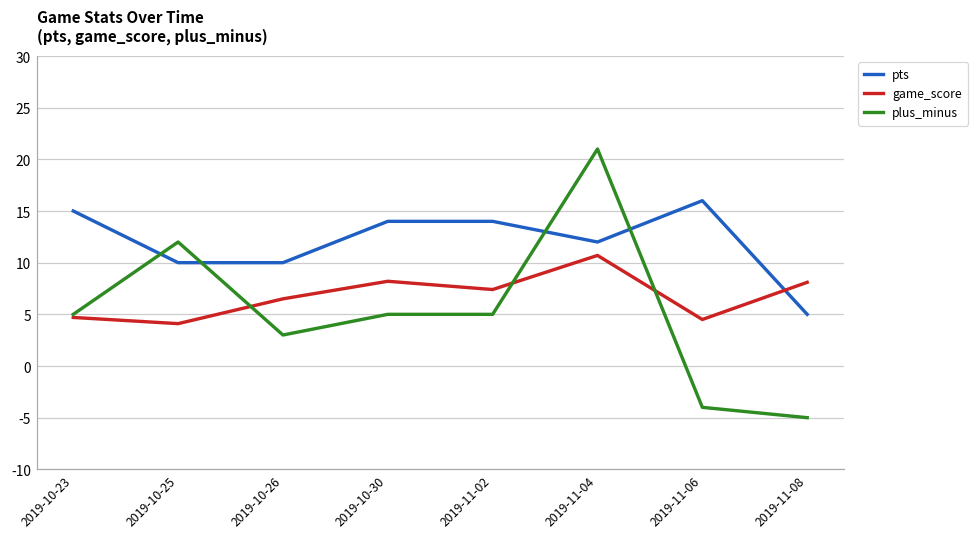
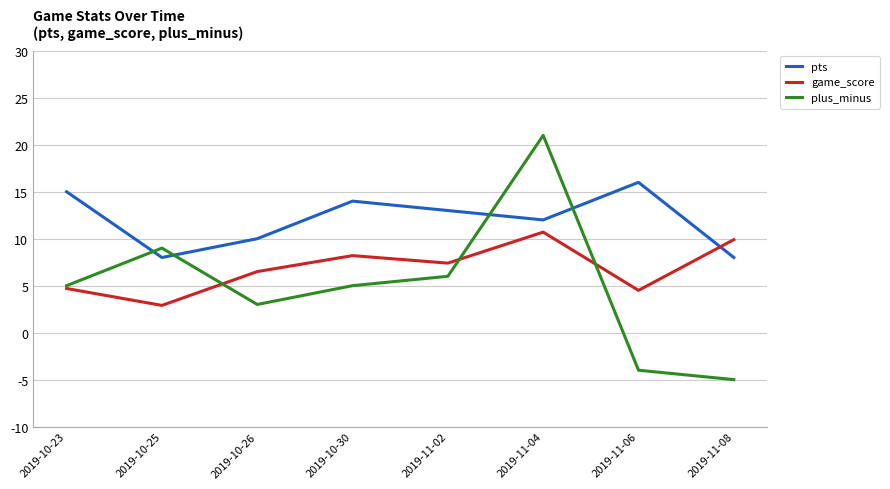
  {
    "pts": {
      "2019-10-23": 15,
-     "2019-10-25": 10,
+     "2019-10-25": 8,
      "2019-10-26": 10,
      "2019-10-30": 14,
-     "2019-11-02": 14,
+     "2019-11-02": 13,
      "2019-11-04": 12,
      "2019-11-06": 16,
-     "2019-11-08": 5
+     "2019-11-08": 8
    },
    "game_score": {
      "2019-10-23": 5,
-     "2019-10-25": 4,
+     "2019-10-25": 3,
      "2019-10-26": 7,
      "2019-10-30": 8,
      "2019-11-02": 7,
      "2019-11-04": 11,
      "2019-11-06": 5,
-     "2019-11-08": 8
+     "2019-11-08": 10
    },
    "plus_minus": {
      "2019-10-23": 5,
-     "2019-10-25": 12,
+     "2019-10-25": 9,
      "2019-10-26": 3,
      "2019-10-30": 5,
-     "2019-11-02": 5,
+     "2019-11-02": 6,
      "2019-11-04": 21,
      "2019-11-06": -4,
      "2019-11-08": -5
    }
  }
